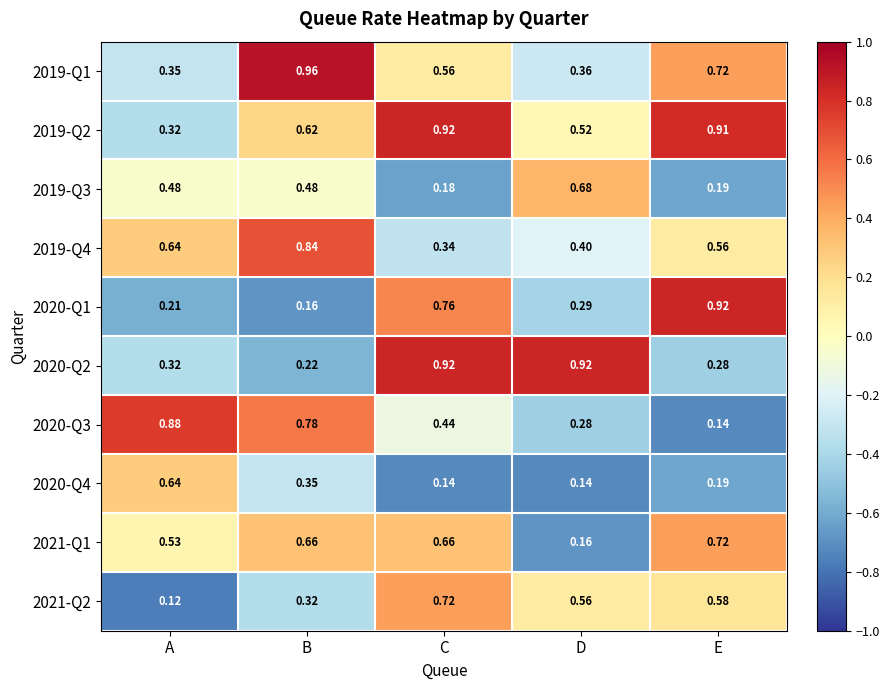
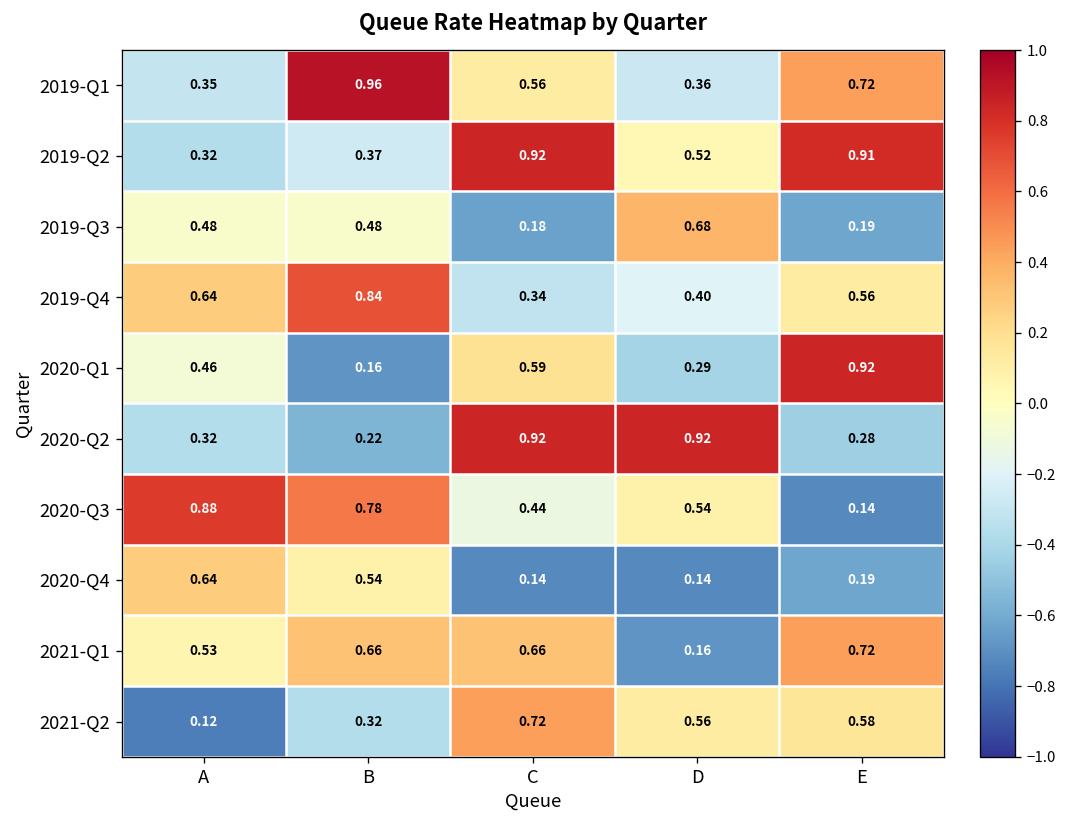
  {
    "2019-Q1": {
      "A": 0.35,
      "B": 0.96,
      "C": 0.56,
      "D": 0.36,
      "E": 0.72
    },
    "2019-Q2": {
      "A": 0.32,
-     "B": 0.62,
+     "B": 0.37,
      "C": 0.92,
      "D": 0.52,
      "E": 0.91
    },
    "2019-Q3": {
      "A": 0.48,
      "B": 0.48,
      "C": 0.18,
      "D": 0.68,
      "E": 0.19
    },
    "2019-Q4": {
      "A": 0.64,
      "B": 0.84,
      "C": 0.34,
      "D": 0.40,
      "E": 0.56
    },
    "2020-Q1": {
-     "A": 0.21,
+     "A": 0.46,
      "B": 0.16,
-     "C": 0.76,
+     "C": 0.59,
      "D": 0.29,
      "E": 0.92
    },
    "2020-Q2": {
      "A": 0.32,
      "B": 0.22,
      "C": 0.92,
      "D": 0.92,
      "E": 0.28
    },
    "2020-Q3": {
      "A": 0.88,
      "B": 0.78,
      "C": 0.44,
-     "D": 0.28,
+     "D": 0.54,
      "E": 0.14
    },
    "2020-Q4": {
      "A": 0.64,
-     "B": 0.35,
+     "B": 0.54,
      "C": 0.14,
      "D": 0.14,
      "E": 0.19
    },
    "2021-Q1": {
      "A": 0.53,
      "B": 0.66,
      "C": 0.66,
      "D": 0.16,
      "E": 0.72
    },
    "2021-Q2": {
      "A": 0.12,
      "B": 0.32,
      "C": 0.72,
      "D": 0.56,
      "E": 0.58
    }
  }
